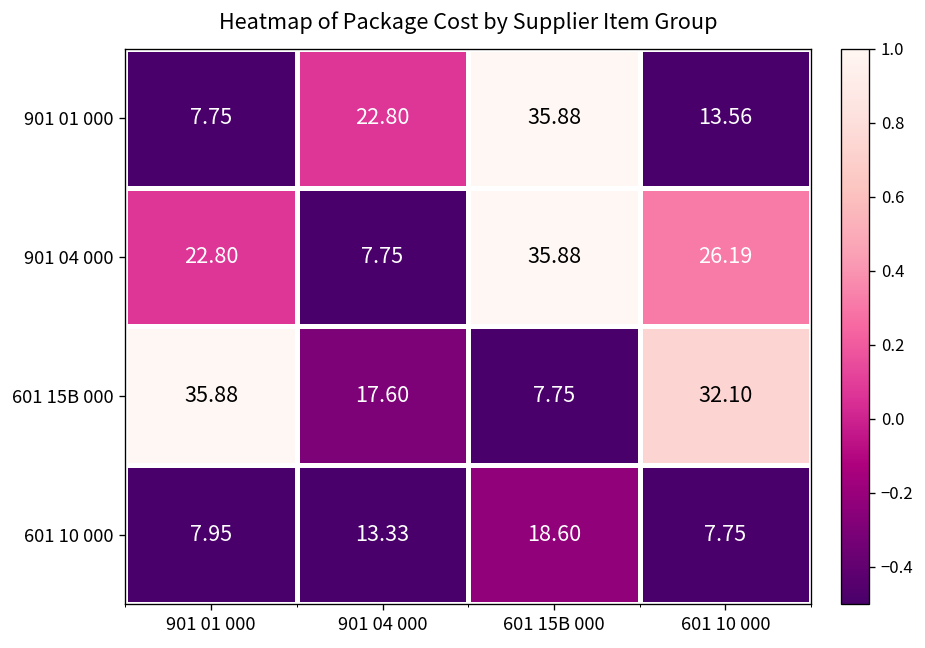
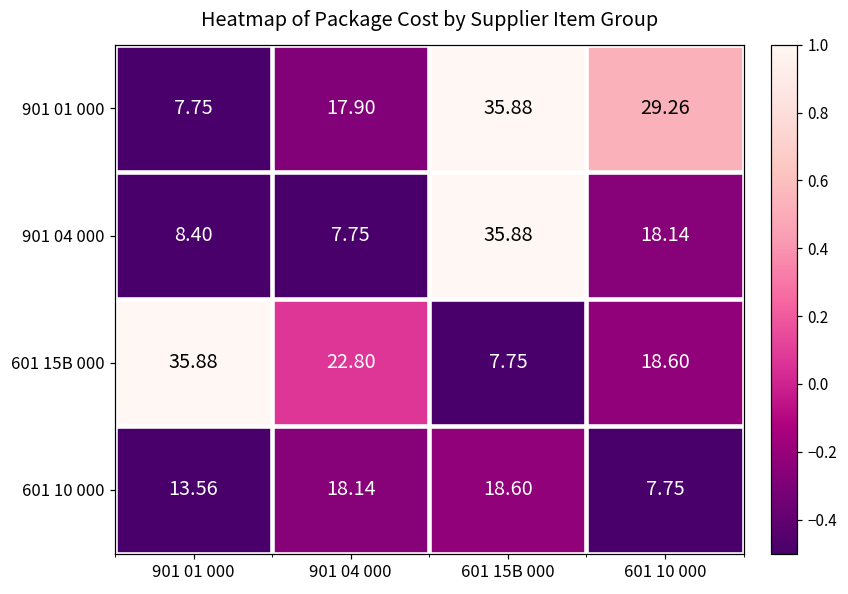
  {
    "901 01 000": {
      "901 01 000": 7.75,
-     "901 04 000": 22.80,
+     "901 04 000": 17.90,
      "601 15B 000": 35.88,
-     "601 10 000": 13.56
+     "601 10 000": 29.26
    },
    "901 04 000": {
-     "901 01 000": 22.80,
+     "901 01 000": 8.40,
      "901 04 000": 7.75,
      "601 15B 000": 35.88,
-     "601 10 000": 26.19
+     "601 10 000": 18.14
    },
    "601 15B 000": {
      "901 01 000": 35.88,
-     "901 04 000": 17.60,
+     "901 04 000": 22.80,
      "601 15B 000": 7.75,
-     "601 10 000": 32.10
+     "601 10 000": 18.60
    },
    "601 10 000": {
-     "901 01 000": 7.95,
-     "901 04 000": 13.33,
+     "901 01 000": 13.56,
+     "901 04 000": 18.14,
      "601 15B 000": 18.60,
      "601 10 000": 7.75
    }
  }
